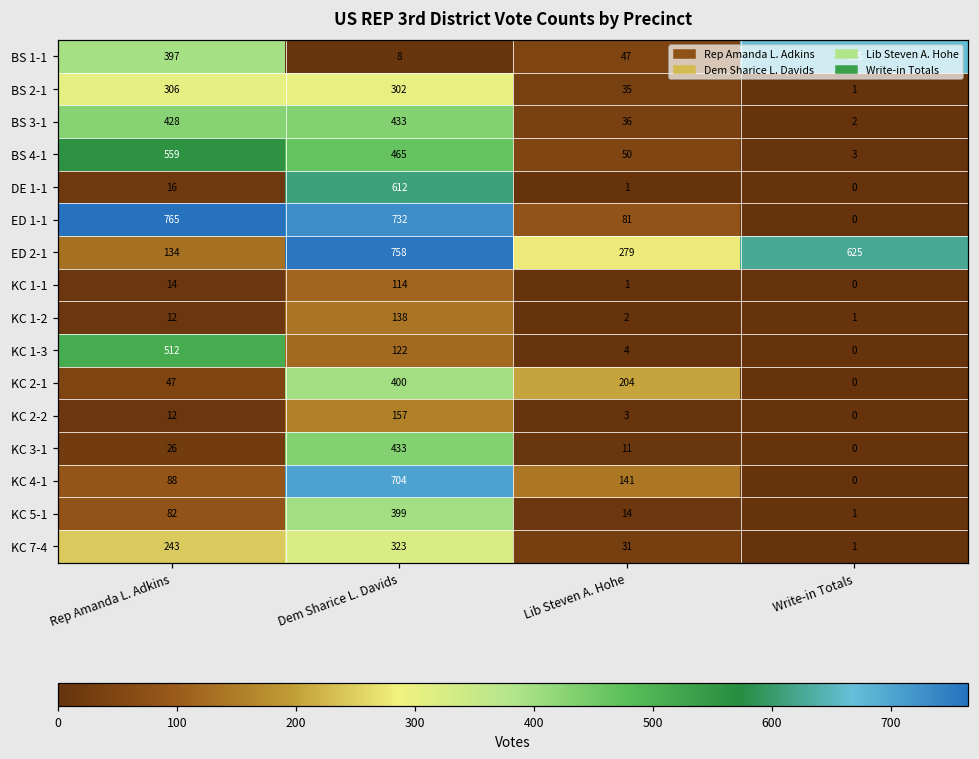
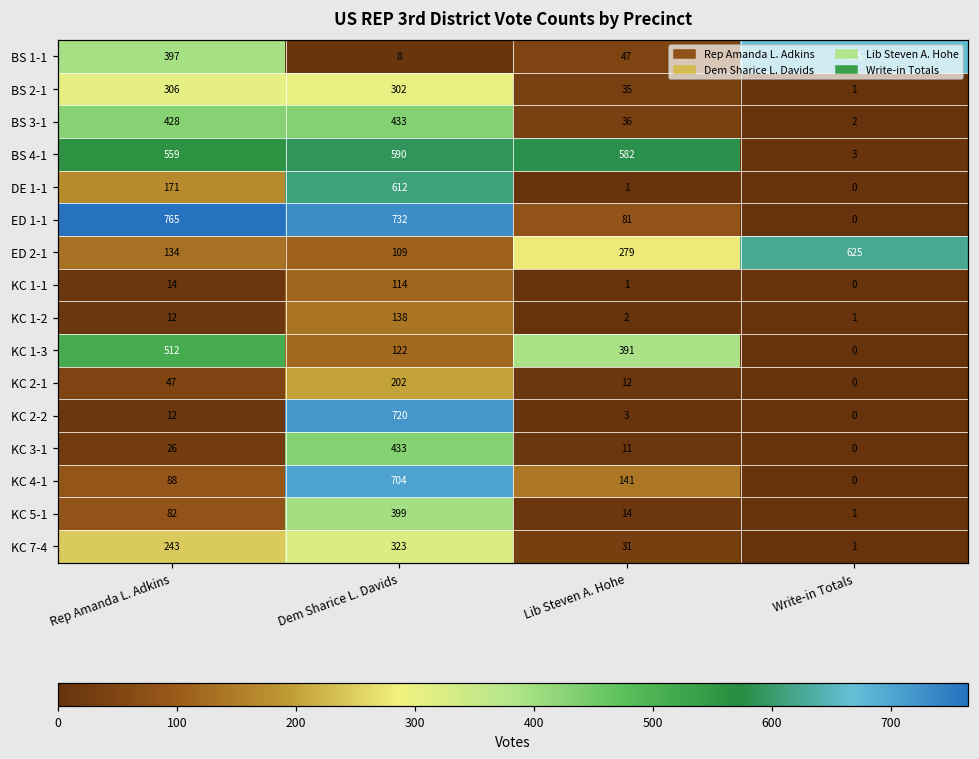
  {
    "BS 1-1": {
      "Rep Amanda L. Adkins": 397,
      "Dem Sharice L. Davids": 8,
      "Lib Steven A. Hohe": 47
    },
    "BS 2-1": {
      "Rep Amanda L. Adkins": 306,
      "Dem Sharice L. Davids": 302,
      "Lib Steven A. Hohe": 35,
      "Write-in Totals": 1
    },
    "BS 3-1": {
      "Rep Amanda L. Adkins": 428,
      "Dem Sharice L. Davids": 433,
      "Lib Steven A. Hohe": 36,
      "Write-in Totals": 2
    },
    "BS 4-1": {
      "Rep Amanda L. Adkins": 559,
-     "Dem Sharice L. Davids": 465,
-     "Lib Steven A. Hohe": 50,
+     "Dem Sharice L. Davids": 590,
+     "Lib Steven A. Hohe": 582,
      "Write-in Totals": 3
    },
    "DE 1-1": {
-     "Rep Amanda L. Adkins": 16,
+     "Rep Amanda L. Adkins": 171,
      "Dem Sharice L. Davids": 612,
      "Lib Steven A. Hohe": 1,
      "Write-in Totals": 0
    },
    "ED 1-1": {
      "Rep Amanda L. Adkins": 765,
      "Dem Sharice L. Davids": 732,
      "Lib Steven A. Hohe": 81,
      "Write-in Totals": 0
    },
    "ED 2-1": {
      "Rep Amanda L. Adkins": 134,
-     "Dem Sharice L. Davids": 758,
+     "Dem Sharice L. Davids": 109,
      "Lib Steven A. Hohe": 279,
      "Write-in Totals": 625
    },
    "KC 1-1": {
      "Rep Amanda L. Adkins": 14,
      "Dem Sharice L. Davids": 114,
      "Lib Steven A. Hohe": 1,
      "Write-in Totals": 0
    },
    "KC 1-2": {
      "Rep Amanda L. Adkins": 12,
      "Dem Sharice L. Davids": 138,
      "Lib Steven A. Hohe": 2,
      "Write-in Totals": 1
    },
    "KC 1-3": {
      "Rep Amanda L. Adkins": 512,
      "Dem Sharice L. Davids": 122,
-     "Lib Steven A. Hohe": 4,
+     "Lib Steven A. Hohe": 391,
      "Write-in Totals": 0
    },
    "KC 2-1": {
      "Rep Amanda L. Adkins": 47,
-     "Dem Sharice L. Davids": 400,
-     "Lib Steven A. Hohe": 204,
+     "Dem Sharice L. Davids": 202,
+     "Lib Steven A. Hohe": 12,
      "Write-in Totals": 0
    },
    "KC 2-2": {
      "Rep Amanda L. Adkins": 12,
-     "Dem Sharice L. Davids": 157,
+     "Dem Sharice L. Davids": 720,
      "Lib Steven A. Hohe": 3,
      "Write-in Totals": 0
    },
    "KC 3-1": {
      "Rep Amanda L. Adkins": 26,
      "Dem Sharice L. Davids": 433,
      "Lib Steven A. Hohe": 11,
      "Write-in Totals": 0
    },
    "KC 4-1": {
      "Rep Amanda L. Adkins": 88,
      "Dem Sharice L. Davids": 704,
      "Lib Steven A. Hohe": 141,
      "Write-in Totals": 0
    },
    "KC 5-1": {
      "Rep Amanda L. Adkins": 82,
      "Dem Sharice L. Davids": 399,
      "Lib Steven A. Hohe": 14,
      "Write-in Totals": 1
    },
    "KC 7-4": {
      "Rep Amanda L. Adkins": 243,
      "Dem Sharice L. Davids": 323,
      "Lib Steven A. Hohe": 31,
      "Write-in Totals": 1
    }
  }
